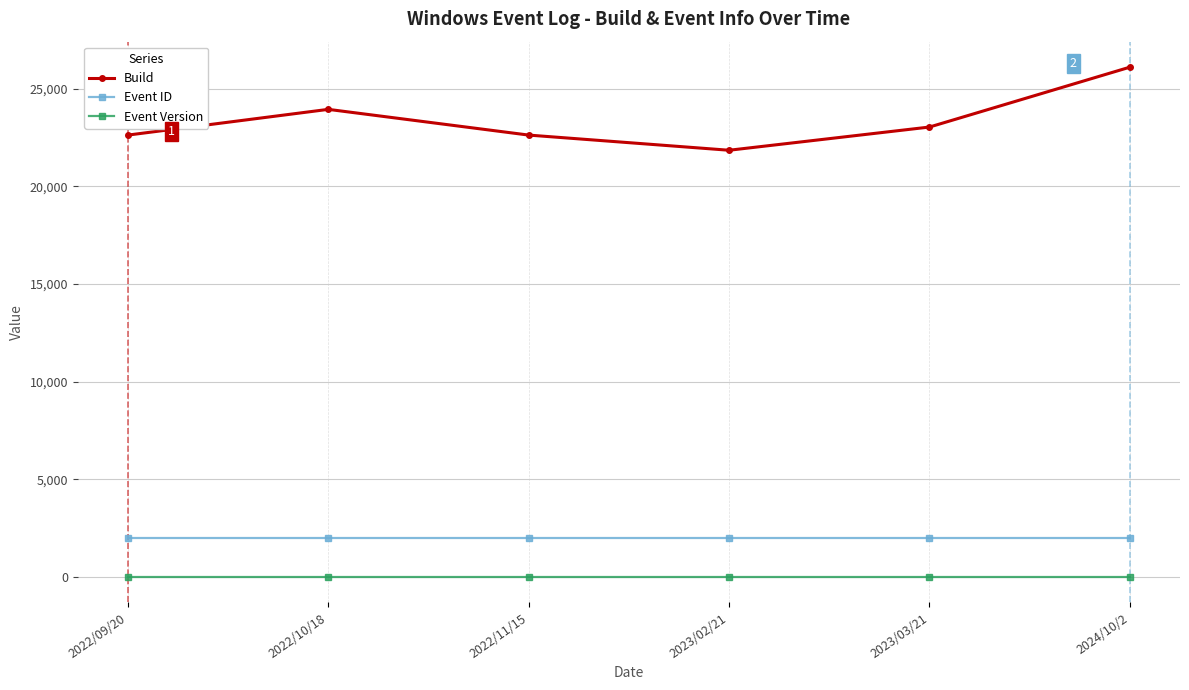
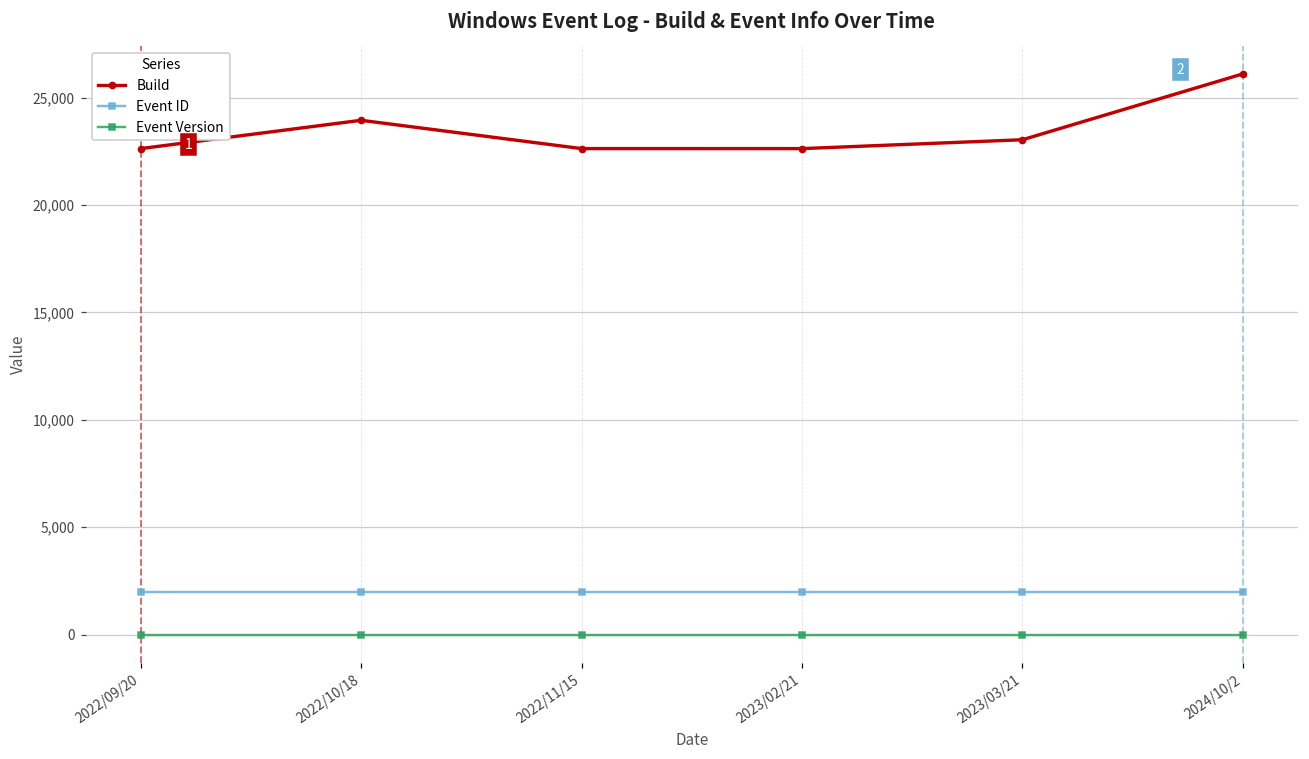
  {
    "Build": {
      "2022/09/20": "22,600",
      "2022/10/18": "23,900",
      "2022/11/15": "22,600",
-     "2023/02/21": "21,800",
+     "2023/02/21": "22,600",
      "2023/03/21": "23,000",
      "2024/10/2": "26,100"
    },
    "Event ID": {
      "2022/09/20": "2,000",
      "2022/10/18": "2,000",
      "2022/11/15": "2,000",
      "2023/02/21": "2,000",
      "2023/03/21": "2,000",
      "2024/10/2": "2,000"
    },
    "Event Version": {
      "2022/09/20": "0",
      "2022/10/18": "0",
      "2022/11/15": "0",
      "2023/02/21": "0",
      "2023/03/21": "0",
      "2024/10/2": "0"
    }
  }
